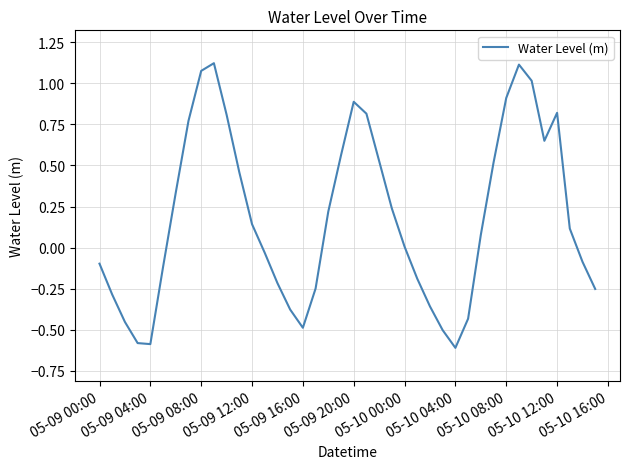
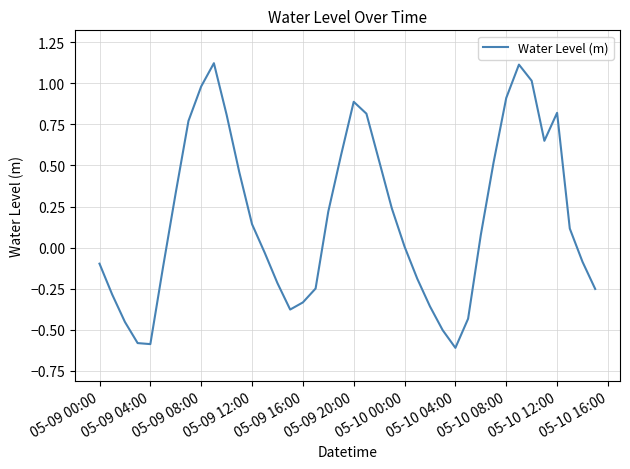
  {
    "05-09 00:00": -0.10,
    "05-09 04:00": -0.59,
-   "05-09 08:00": 1.08,
+   "05-09 08:00": 0.98,
    "05-09 12:00": 0.14,
-   "05-09 16:00": -0.49,
+   "05-09 16:00": -0.33,
    "05-09 20:00": 0.89,
    "05-10 00:00": 0.01,
    "05-10 04:00": -0.61,
    "05-10 08:00": 0.91,
    "05-10 12:00": 0.82
  }
